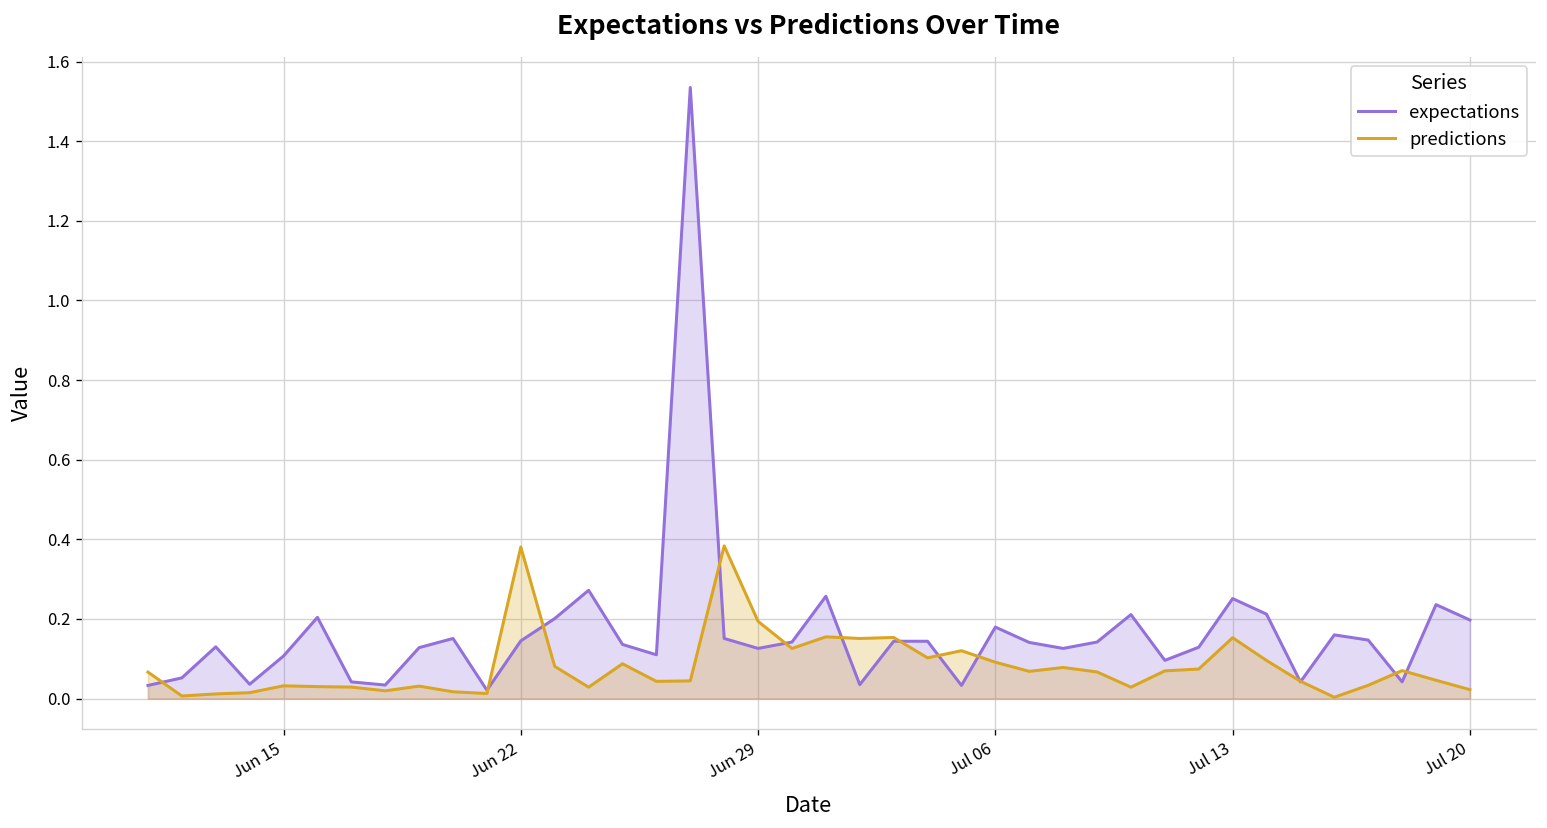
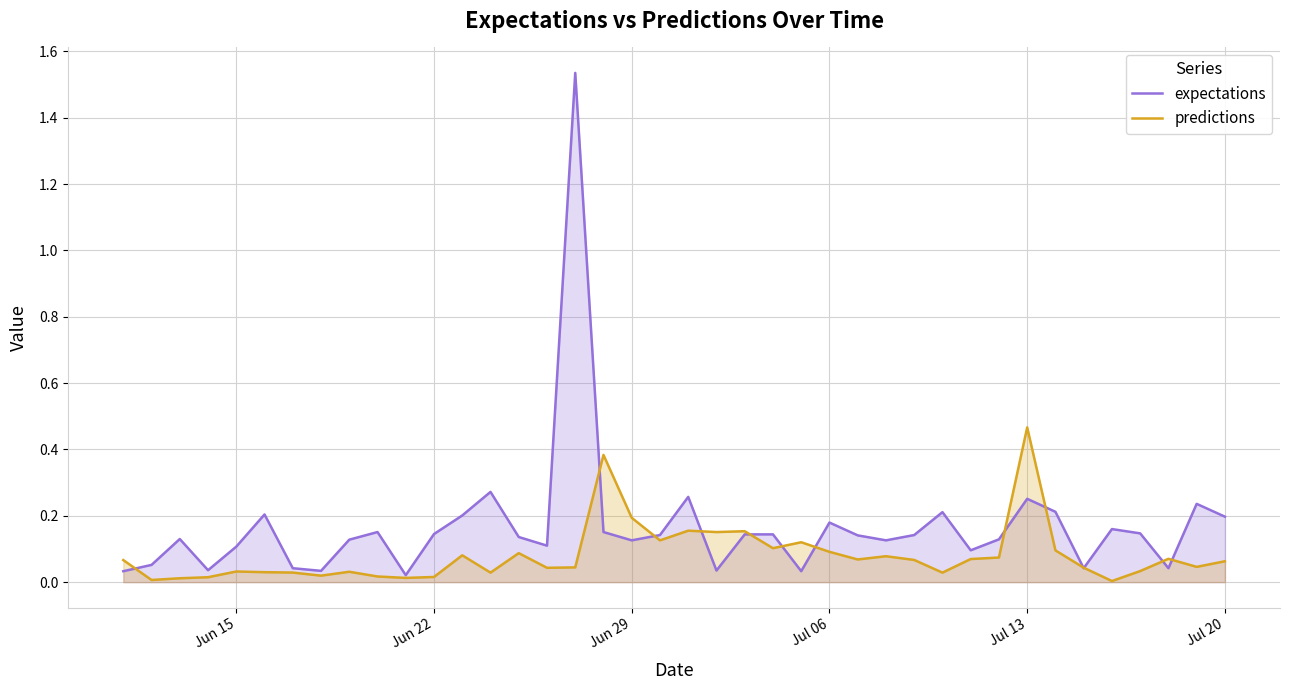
  {
    "expectations": {
      "Jun 15": 0.11,
      "Jun 22": 0.14,
      "Jun 29": 0.13,
      "Jul 06": 0.18,
      "Jul 13": 0.25,
      "Jul 20": 0.20
    },
    "predictions": {
      "Jun 15": 0.03,
-     "Jun 22": 0.38,
+     "Jun 22": 0.02,
      "Jun 29": 0.19,
      "Jul 06": 0.09,
-     "Jul 13": 0.15,
-     "Jul 20": 0.02
+     "Jul 13": 0.47,
+     "Jul 20": 0.06
    }
  }
